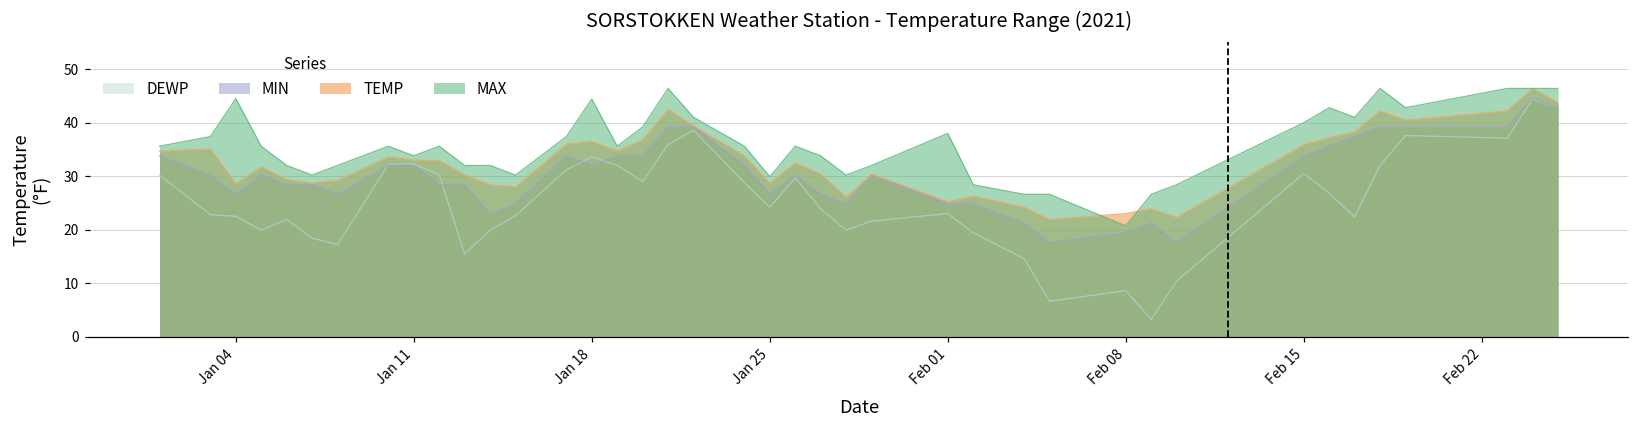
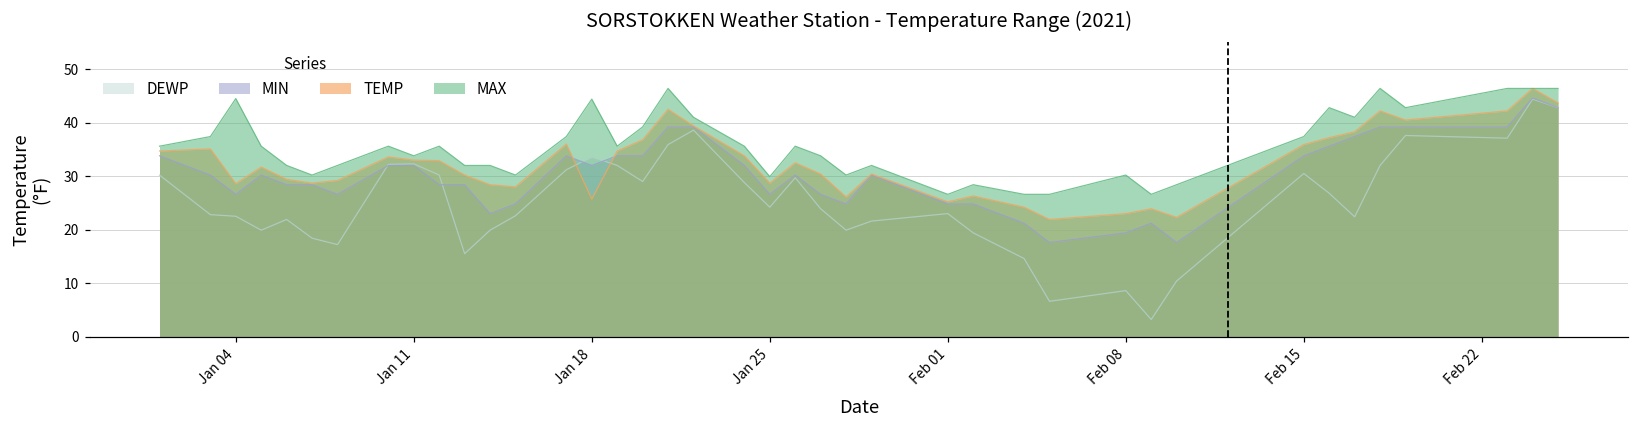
  {
    "TEMP": {
      "Jan 04": 29,
      "Jan 11": 33,
-     "Jan 18": 37,
+     "Jan 18": 26,
      "Jan 25": 29,
      "Feb 08": 23,
      "Feb 15": 36
    },
    "MAX": {
      "Jan 04": 45,
      "Jan 11": 34,
      "Jan 18": 44,
      "Jan 25": 30,
-     "Feb 01": 38,
-     "Feb 08": 21,
-     "Feb 15": 40
+     "Feb 01": 27,
+     "Feb 08": 30,
+     "Feb 15": 37
    }
  }
